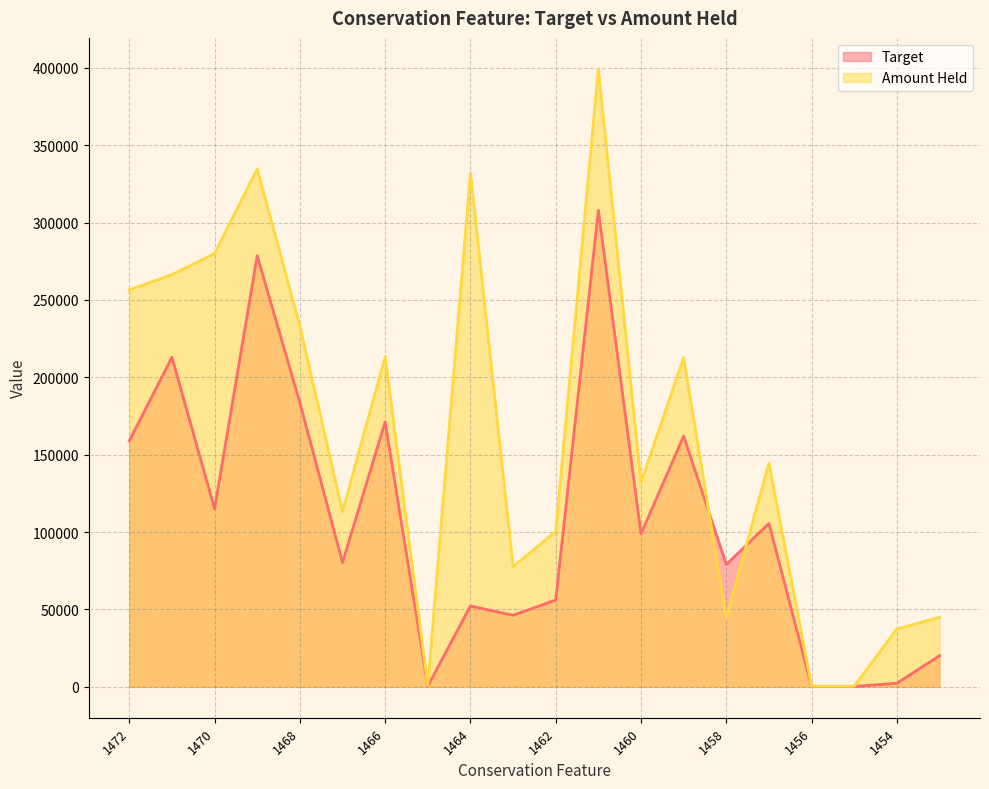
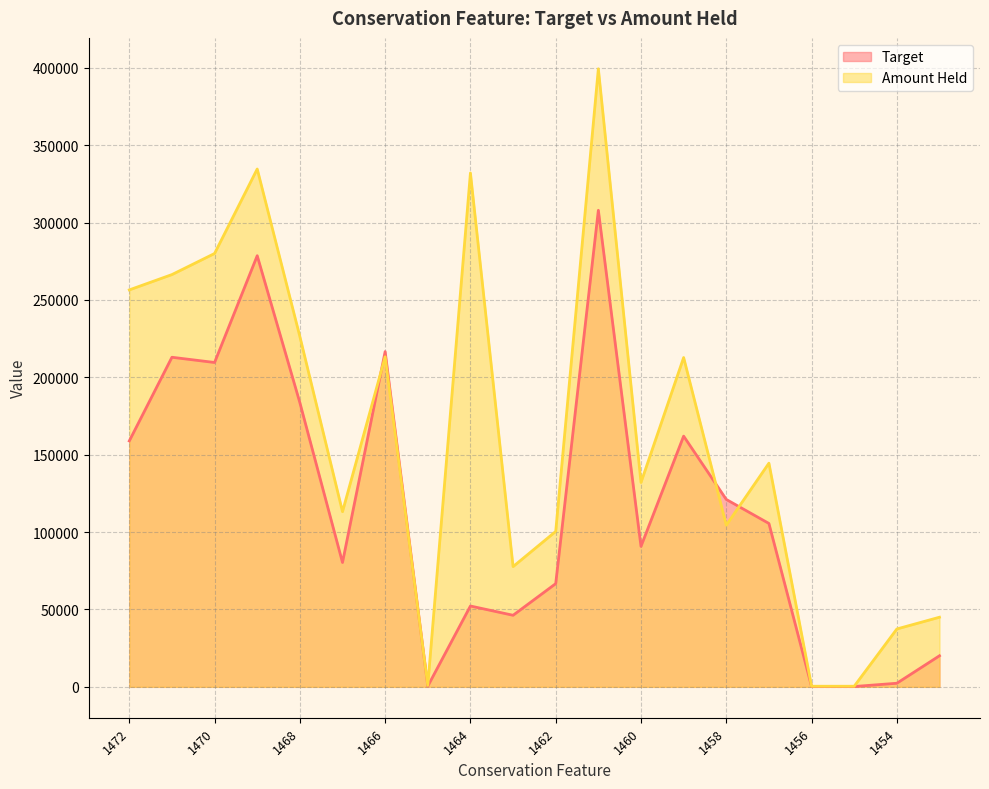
  {
    "Target": {
      "1472": 159000,
-     "1470": 115000,
+     "1470": 210000,
      "1468": 184000,
-     "1466": 171000,
+     "1466": 217000,
      "1464": 52000,
-     "1462": 56000,
-     "1460": 99000,
-     "1458": 79000,
+     "1462": 67000,
+     "1460": 91000,
+     "1458": 121000,
      "1454": 2000
    },
    "Amount Held": {
      "1472": 256000,
      "1470": 280000,
-     "1468": 233000,
+     "1468": 226000,
      "1466": 213000,
      "1464": 332000,
      "1462": 100000,
      "1460": 132000,
-     "1458": 44000,
+     "1458": 104000,
      "1454": 37000
    }
  }
